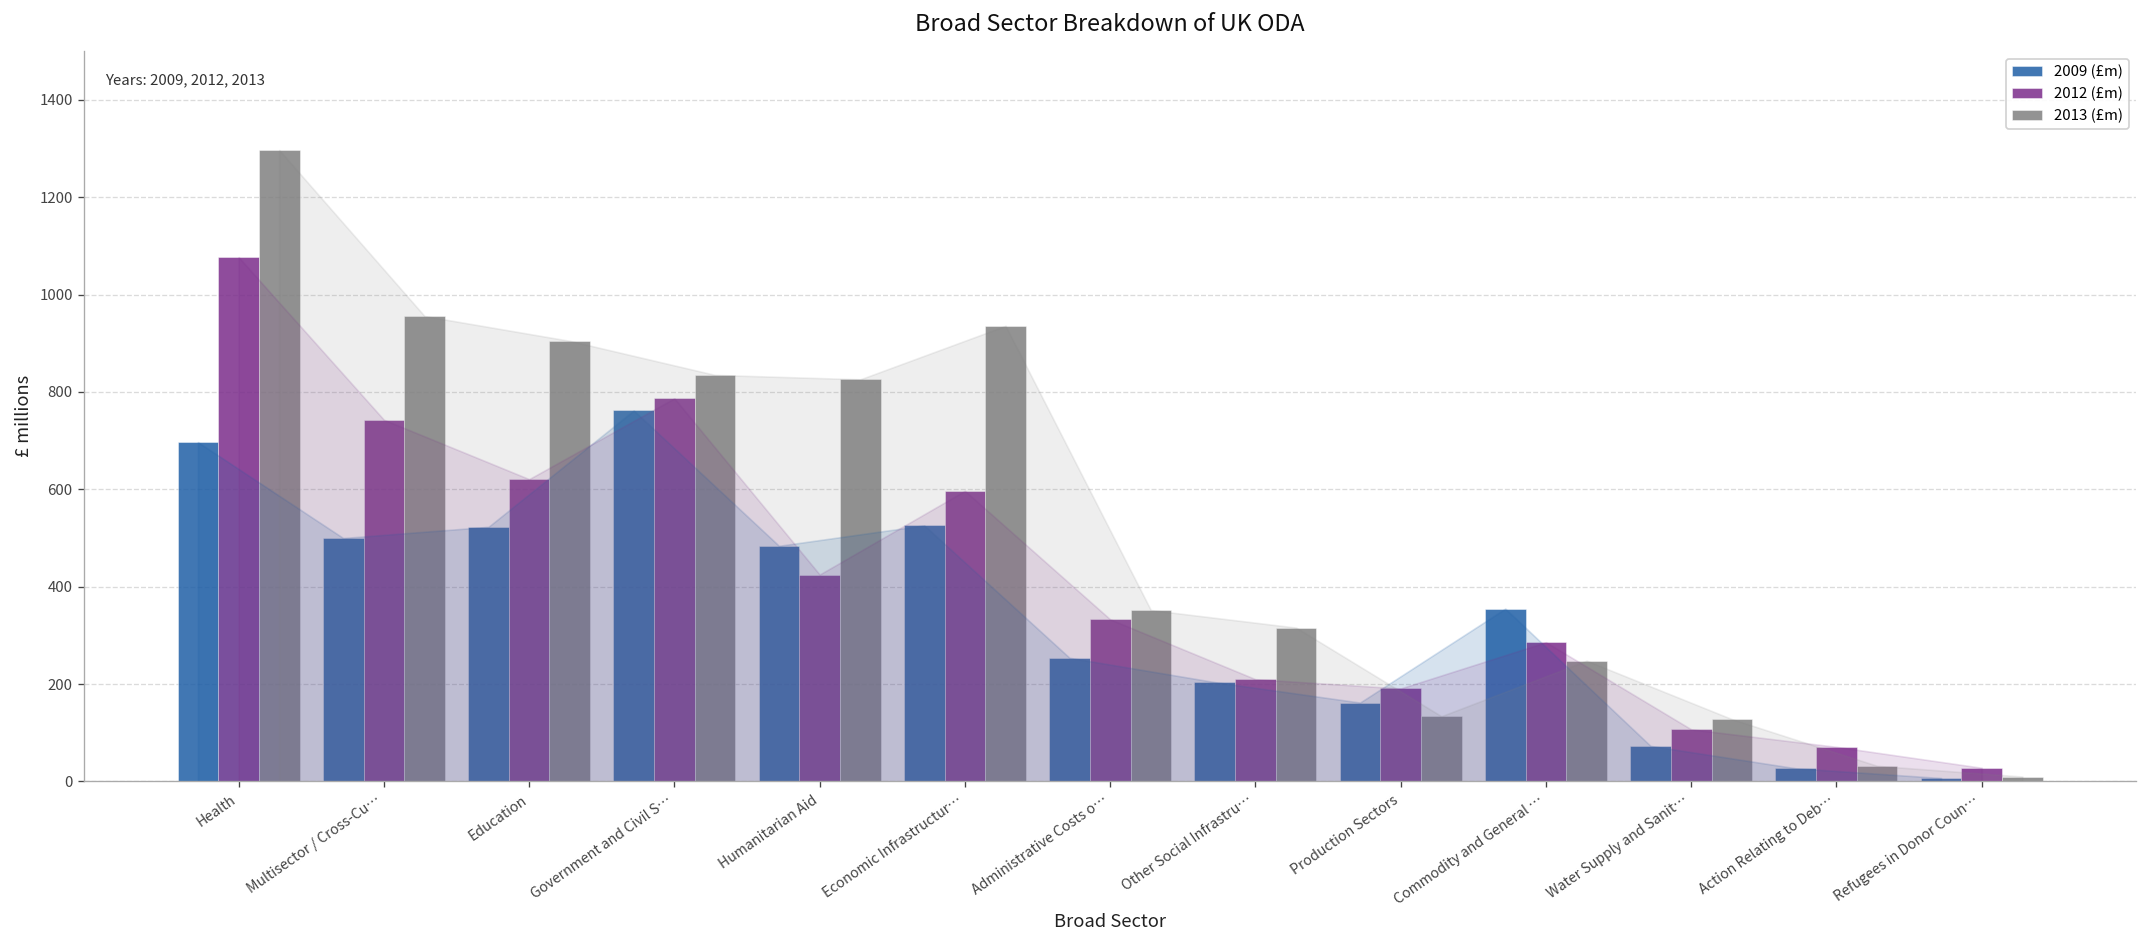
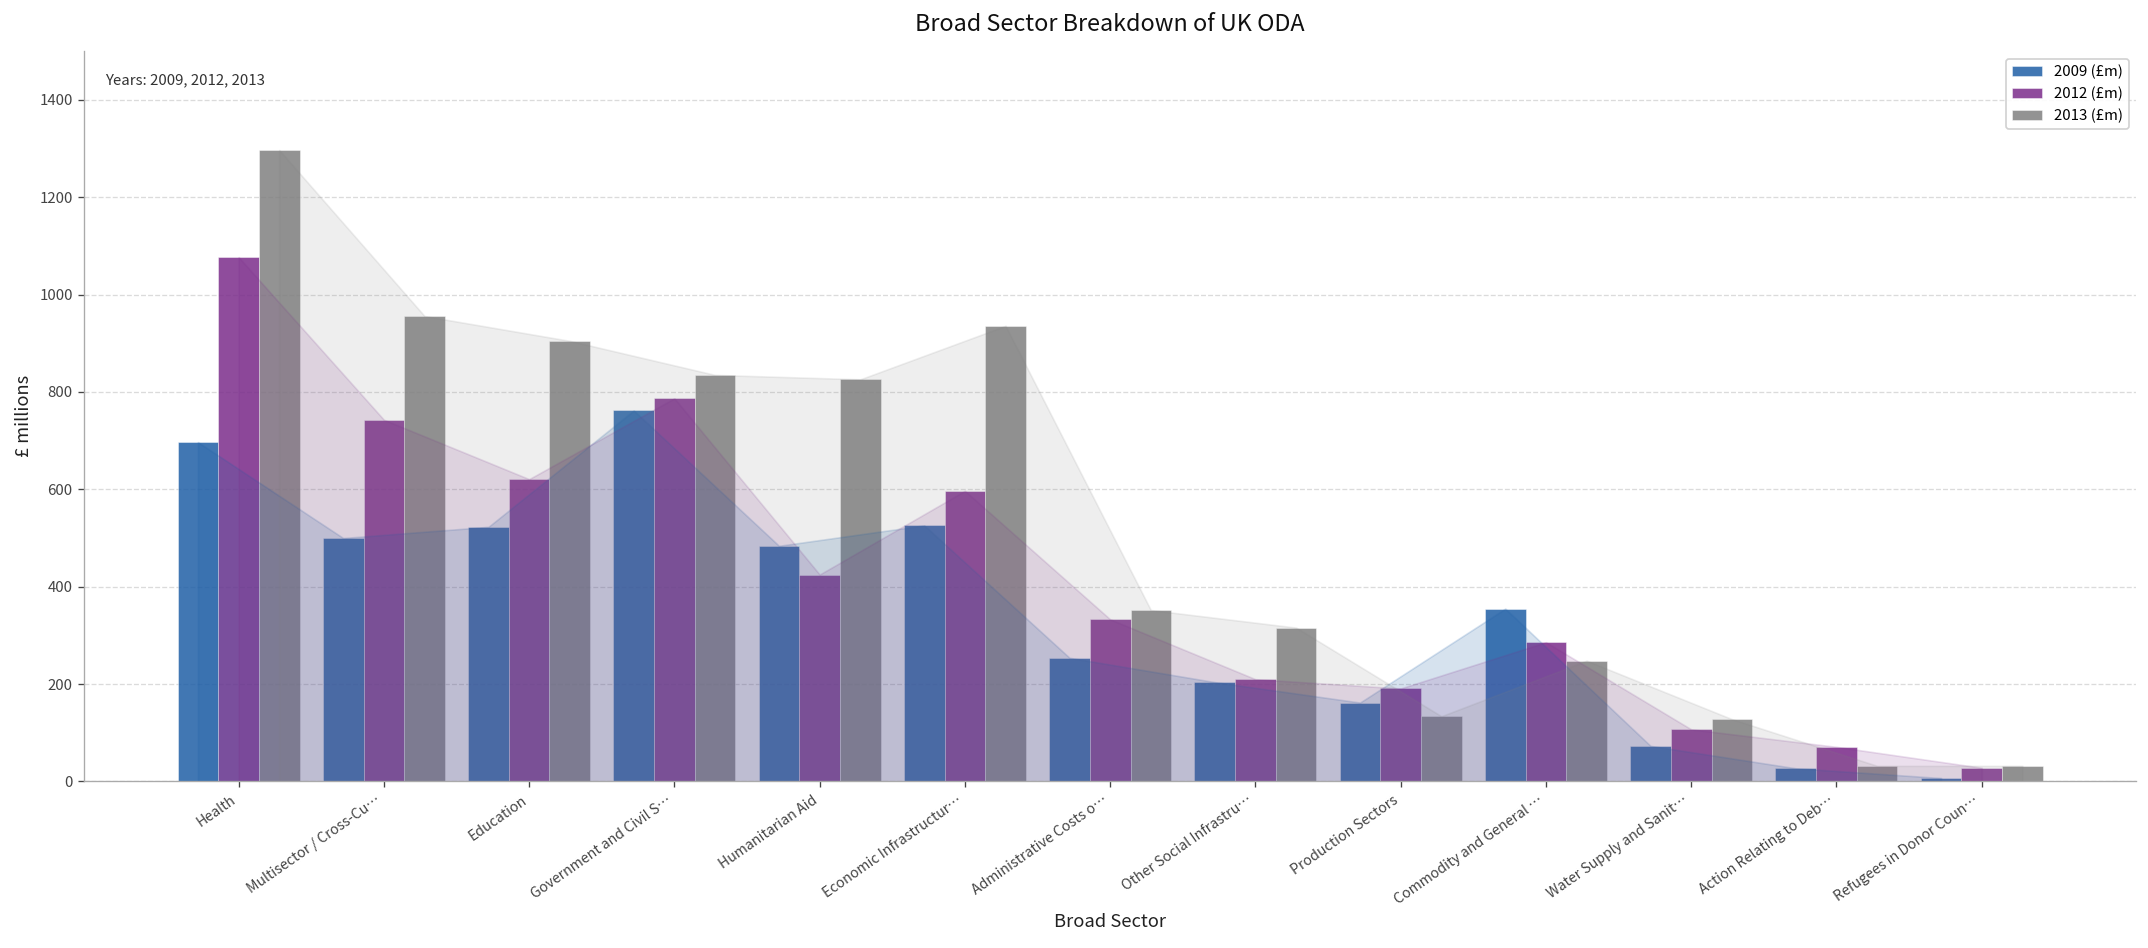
  {
    "2013 (£m)": {
      "Health": 1300,
      "Multisector / Cross-Cu…": 960,
      "Education": 910,
      "Government and Civil S…": 840,
      "Humanitarian Aid": 830,
      "Economic Infrastructur…": 940,
      "Administrative Costs o…": 350,
      "Other Social Infrastru…": 320,
      "Production Sectors": 130,
      "Commodity and General …": 250,
      "Water Supply and Sanit…": 130,
      "Action Relating to Deb…": 30,
-     "Refugees in Donor Coun…": 10
+     "Refugees in Donor Coun…": 30
    }
  }
